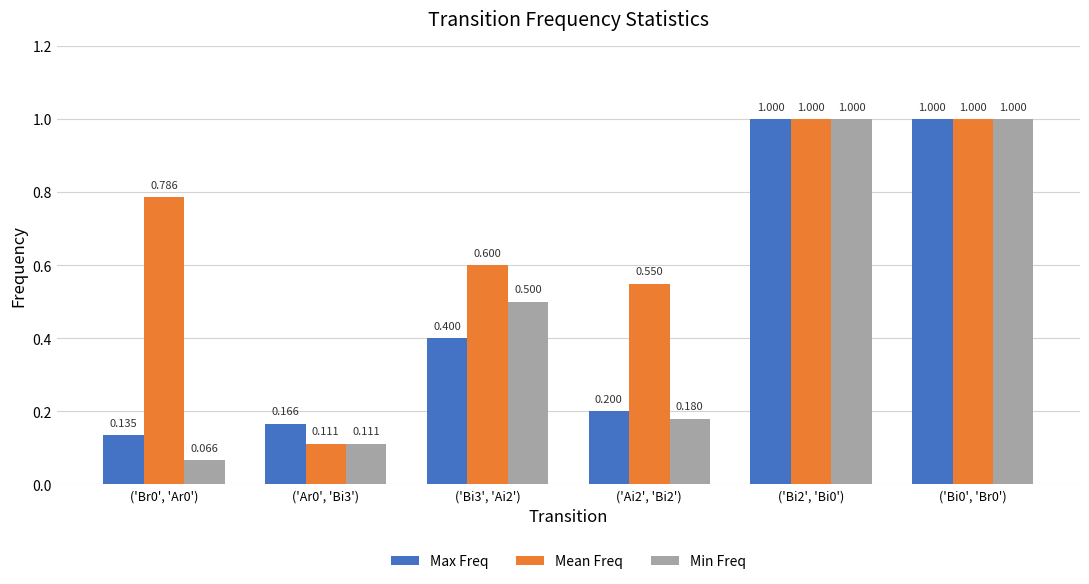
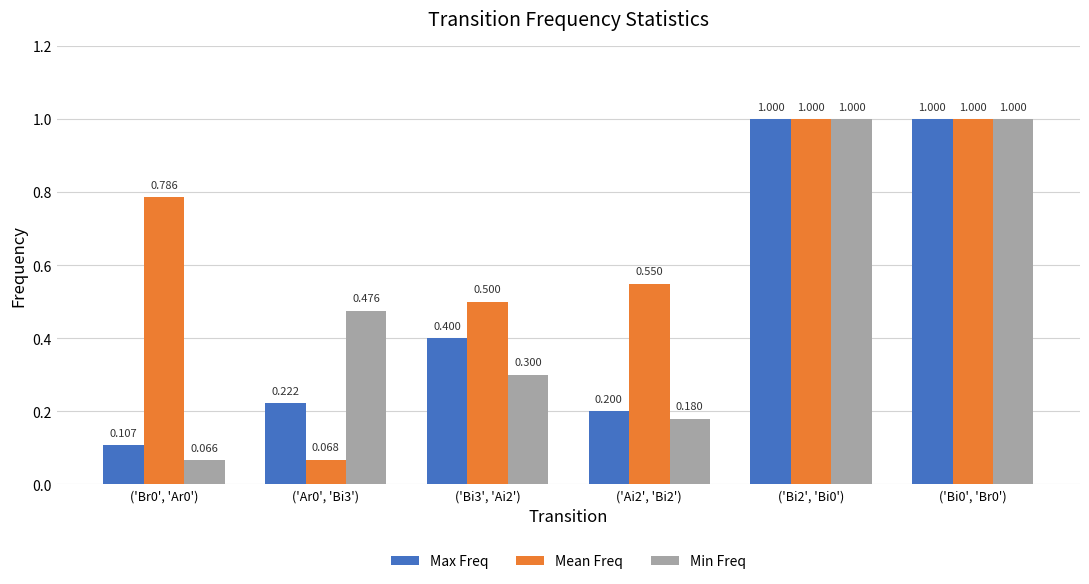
  {
    "Max Freq": {
-     "('Br0', 'Ar0')": 0.135,
-     "('Ar0', 'Bi3')": 0.166,
+     "('Br0', 'Ar0')": 0.107,
+     "('Ar0', 'Bi3')": 0.222,
      "('Bi3', 'Ai2')": 0.400,
      "('Ai2', 'Bi2')": 0.200,
      "('Bi2', 'Bi0')": 1.000,
      "('Bi0', 'Br0')": 1.000
    },
    "Mean Freq": {
      "('Br0', 'Ar0')": 0.786,
-     "('Ar0', 'Bi3')": 0.111,
-     "('Bi3', 'Ai2')": 0.600,
+     "('Ar0', 'Bi3')": 0.068,
+     "('Bi3', 'Ai2')": 0.500,
      "('Ai2', 'Bi2')": 0.550,
      "('Bi2', 'Bi0')": 1.000,
      "('Bi0', 'Br0')": 1.000
    },
    "Min Freq": {
      "('Br0', 'Ar0')": 0.066,
-     "('Ar0', 'Bi3')": 0.111,
-     "('Bi3', 'Ai2')": 0.500,
+     "('Ar0', 'Bi3')": 0.476,
+     "('Bi3', 'Ai2')": 0.300,
      "('Ai2', 'Bi2')": 0.180,
      "('Bi2', 'Bi0')": 1.000,
      "('Bi0', 'Br0')": 1.000
    }
  }
